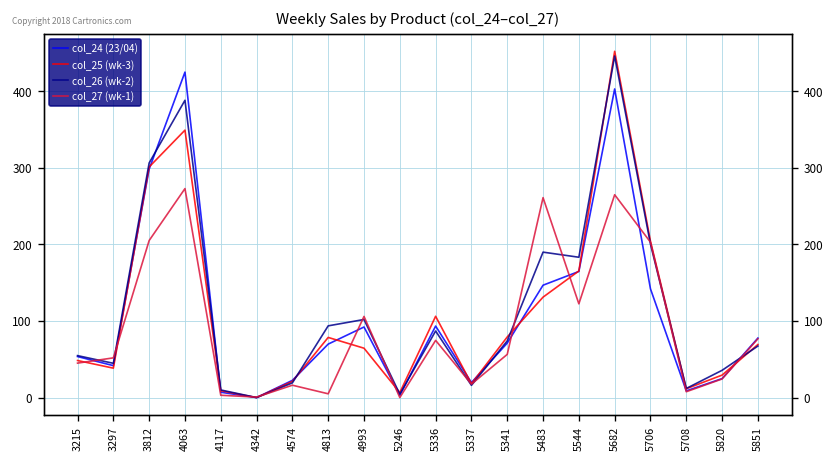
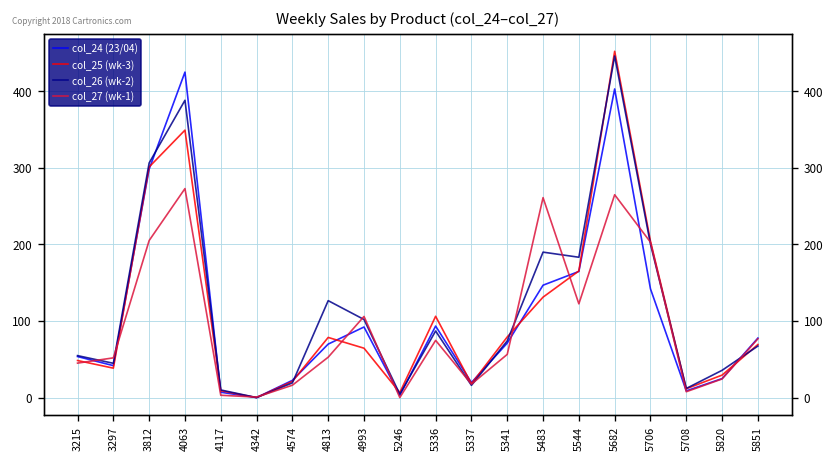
  {
    "col_24 (23/04)": {
      "4063": 430,
      "4813": 70,
      "4993": 90,
      "5336": 90,
      "5483": 150,
      "5682": 400,
      "5706": 140
    },
    "col_25 (wk-3)": {
      "4063": 350,
      "4813": 80,
      "4993": 60,
      "5336": 110,
      "5341": 80,
      "5483": 130,
      "5682": 450,
      "5820": 30
    },
    "col_26 (wk-2)": {
      "3812": 310,
      "4063": 390,
-     "4813": 90,
+     "4813": 130,
      "5336": 90,
      "5483": 190,
      "5544": 180,
      "5682": 450,
      "5820": 40
    },
    "col_27 (wk-1)": {
      "3297": 50,
      "3812": 210,
      "4063": 270,
      "4117": 0,
-     "4813": 0,
+     "4813": 50,
      "5336": 70,
      "5341": 60,
      "5483": 260,
      "5544": 120,
      "5682": 270
    }
  }
